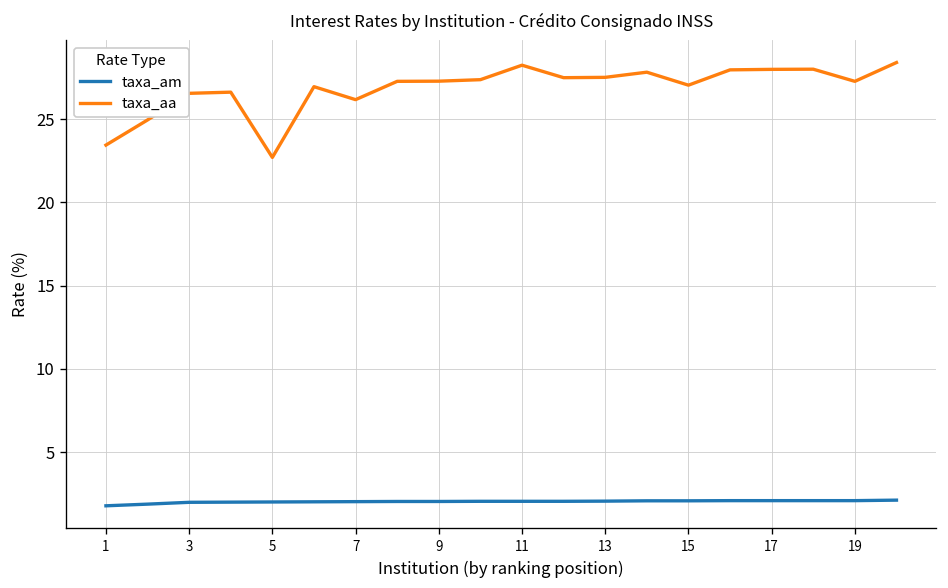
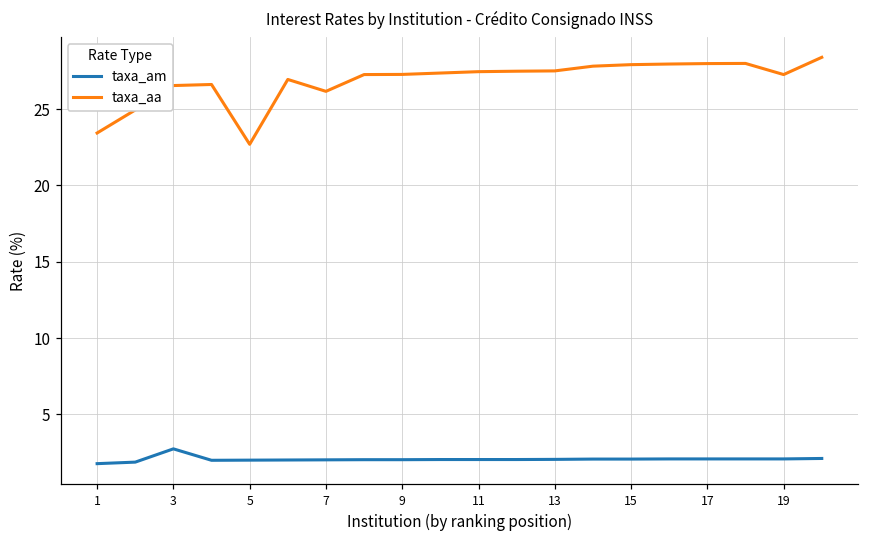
  {
    "taxa_am": {
      "1": 1.8,
-     "3": 2.0,
+     "3": 2.7,
      "5": 2.0,
      "7": 2.0,
      "9": 2.0,
      "11": 2.0,
      "13": 2.1,
      "15": 2.1,
      "17": 2.1,
      "19": 2.1
    },
    "taxa_aa": {
      "1": 23.4,
      "3": 26.6,
      "5": 22.7,
      "7": 26.2,
      "9": 27.3,
-     "11": 28.2,
+     "11": 27.5,
      "13": 27.5,
-     "15": 27.0,
+     "15": 27.9,
      "17": 28.0,
      "19": 27.3
    }
  }
